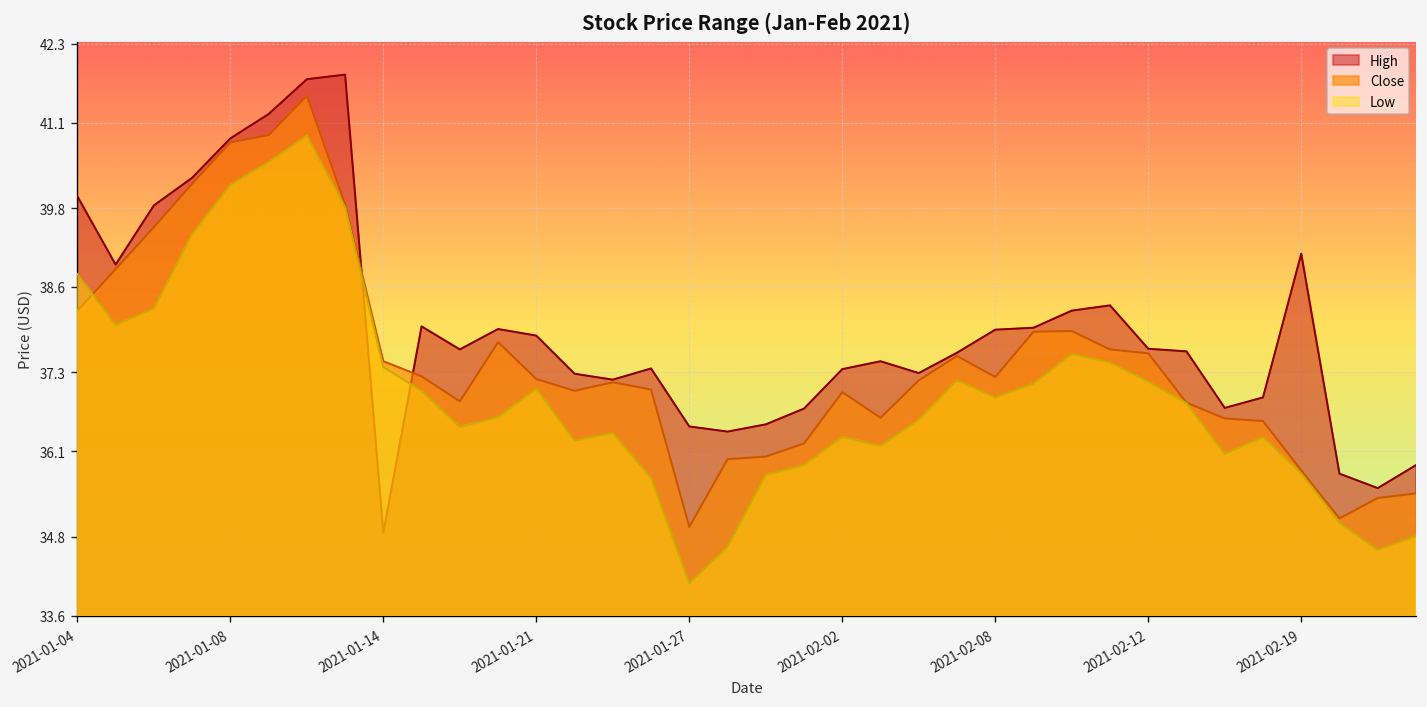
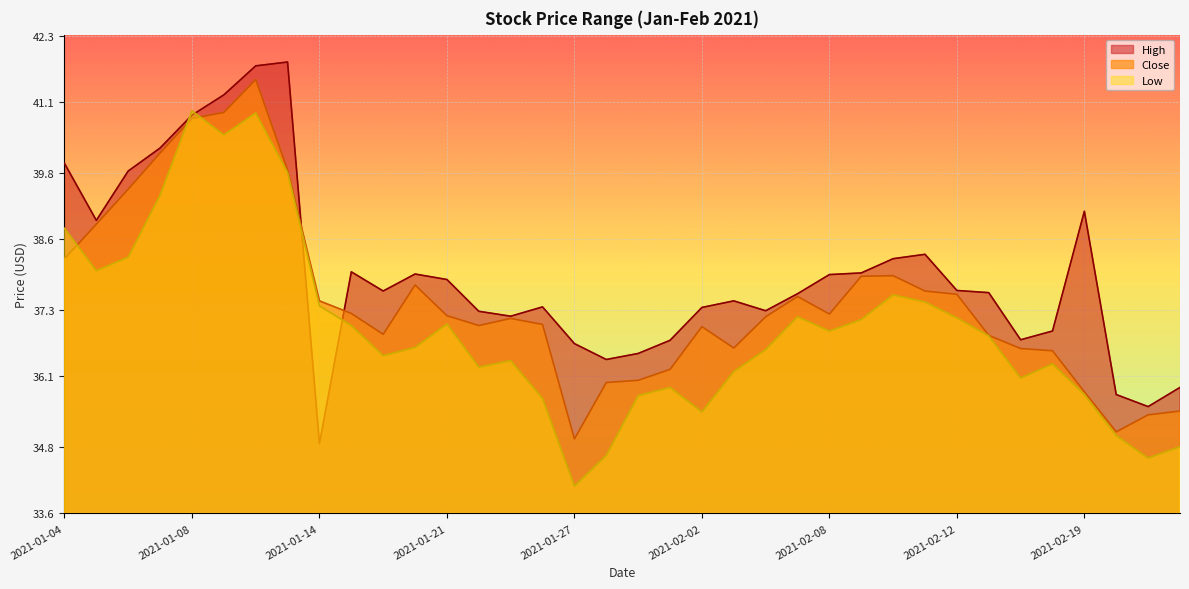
  {
    "High": {
      "2021-01-04": 40.0,
      "2021-01-08": 40.9,
      "2021-01-14": 34.9,
      "2021-01-21": 37.9,
-     "2021-01-27": 36.5,
+     "2021-01-27": 36.7,
      "2021-02-02": 37.3,
      "2021-02-08": 38.0,
      "2021-02-12": 37.7,
      "2021-02-19": 39.1
    },
    "Close": {
      "2021-01-04": 38.2,
      "2021-01-08": 40.8,
      "2021-01-14": 37.5,
      "2021-01-21": 37.2,
      "2021-01-27": 35.0,
      "2021-02-02": 37.0,
      "2021-02-08": 37.2,
      "2021-02-12": 37.6,
      "2021-02-19": 35.8
    },
    "Low": {
      "2021-01-04": 38.8,
-     "2021-01-08": 40.2,
+     "2021-01-08": 40.9,
      "2021-01-14": 37.4,
      "2021-01-21": 37.0,
      "2021-01-27": 34.1,
-     "2021-02-02": 36.3,
+     "2021-02-02": 35.4,
      "2021-02-08": 36.9,
      "2021-02-12": 37.2,
      "2021-02-19": 35.8
    }
  }
